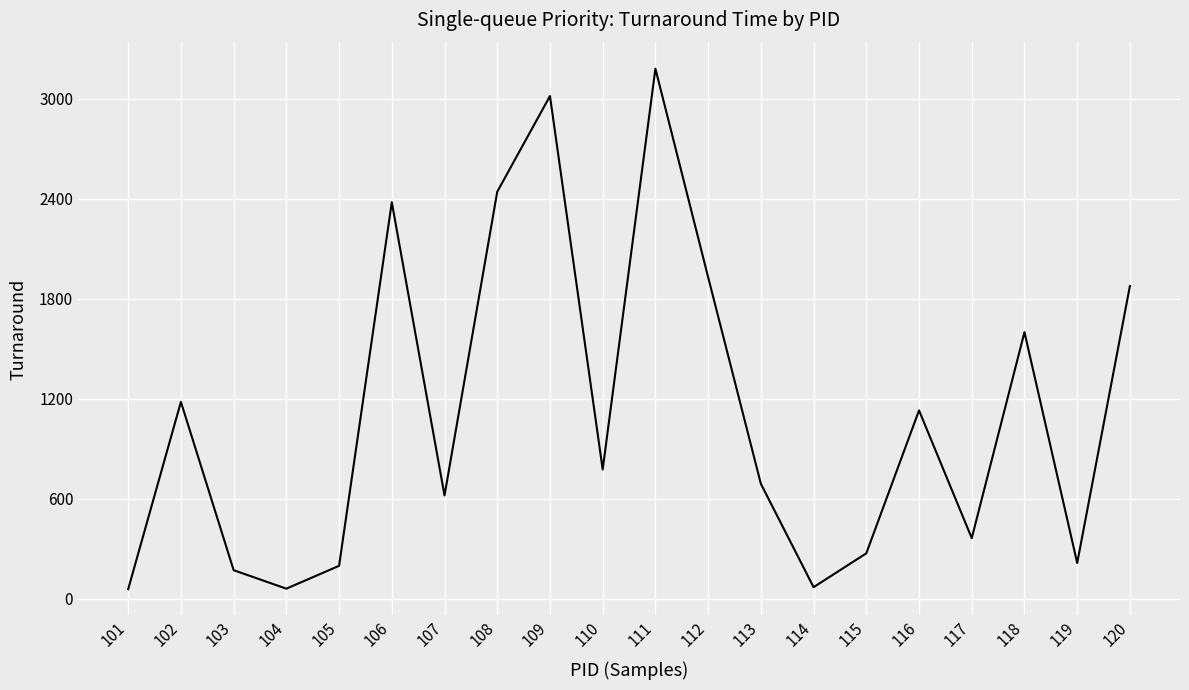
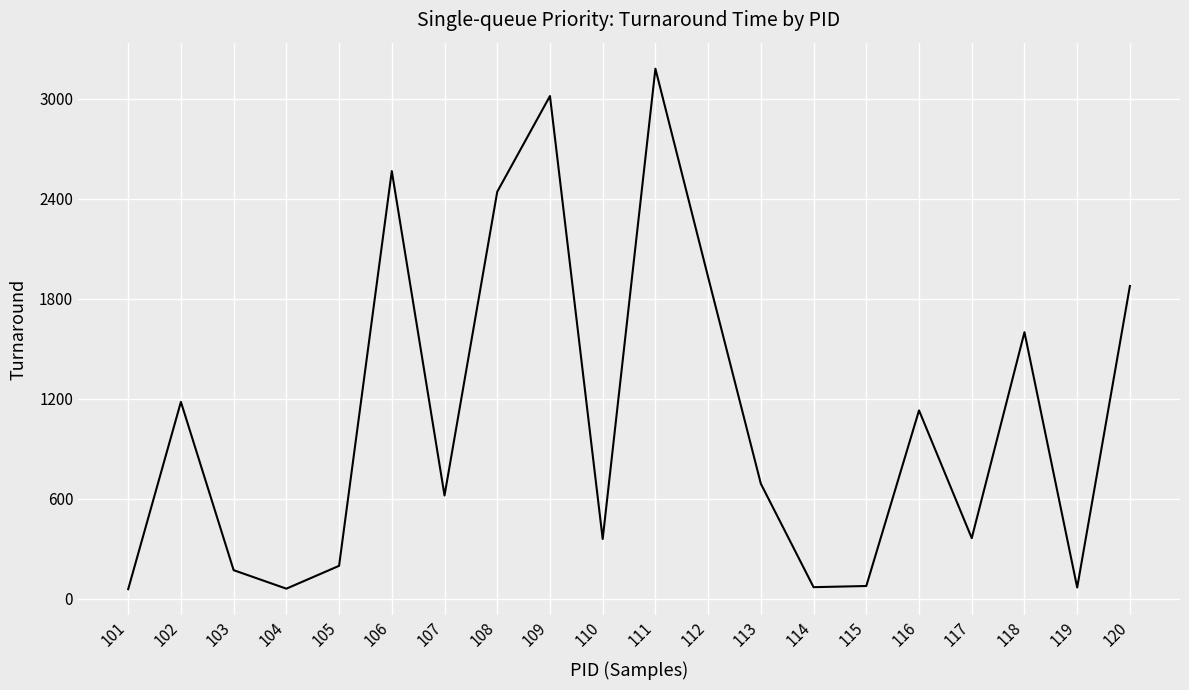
  {
    "101": 60,
    "102": 1180,
    "103": 170,
    "104": 60,
    "105": 200,
-   "106": 2380,
+   "106": 2570,
    "107": 620,
    "108": 2440,
    "109": 3020,
-   "110": 780,
+   "110": 360,
    "111": 3180,
    "112": 1930,
    "113": 690,
    "114": 70,
-   "115": 270,
+   "115": 80,
    "116": 1130,
    "117": 360,
    "118": 1600,
-   "119": 220,
+   "119": 70,
    "120": 1880
  }
